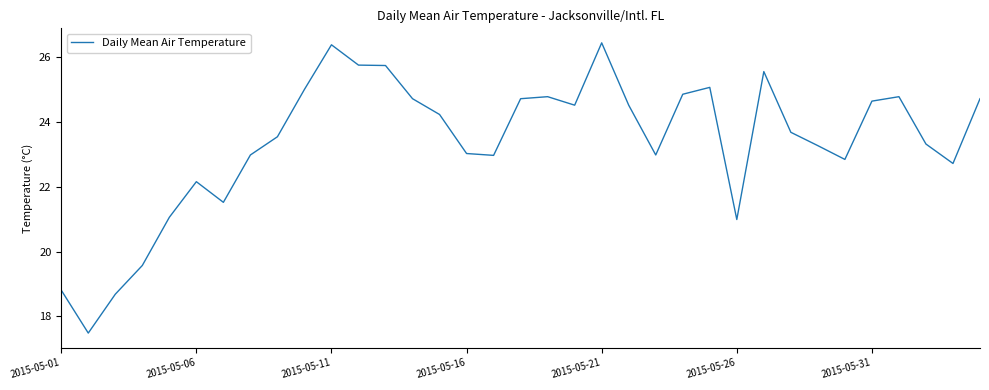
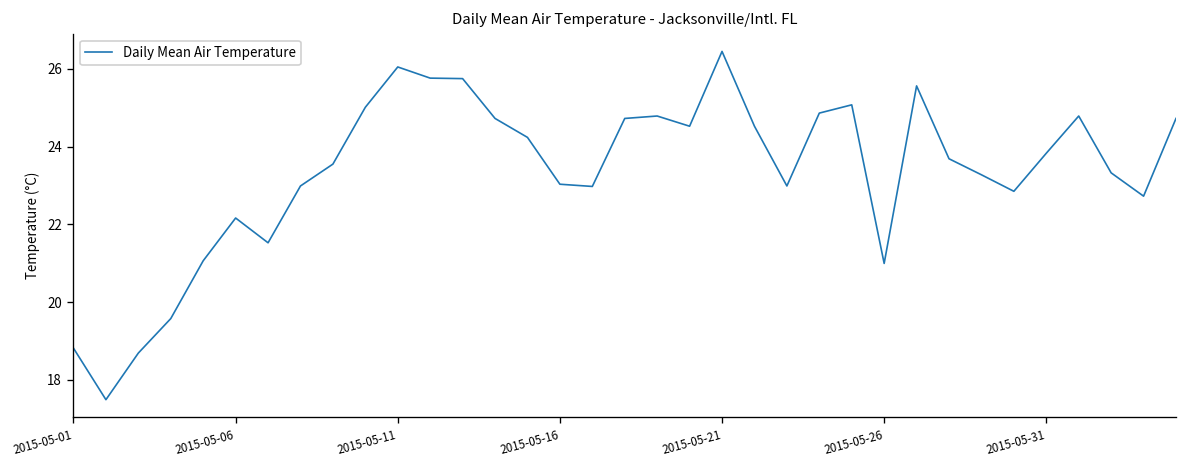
  {
    "2015-05-01": 18.8,
    "2015-05-06": 22.2,
-   "2015-05-11": 26.4,
+   "2015-05-11": 26.1,
    "2015-05-16": 23.0,
    "2015-05-21": 26.5,
    "2015-05-26": 21.0,
-   "2015-05-31": 24.7
+   "2015-05-31": 23.8
  }
